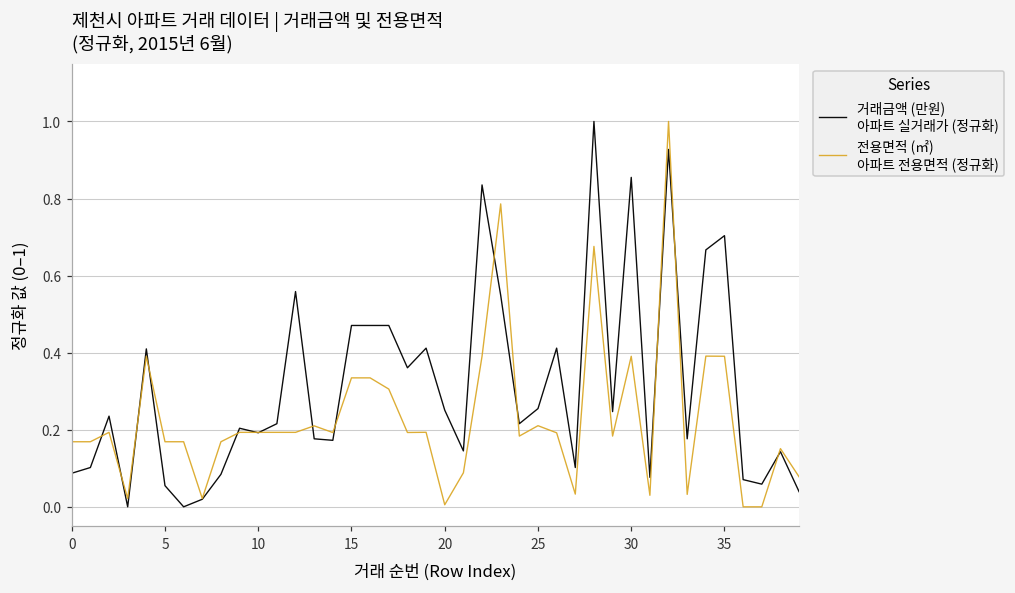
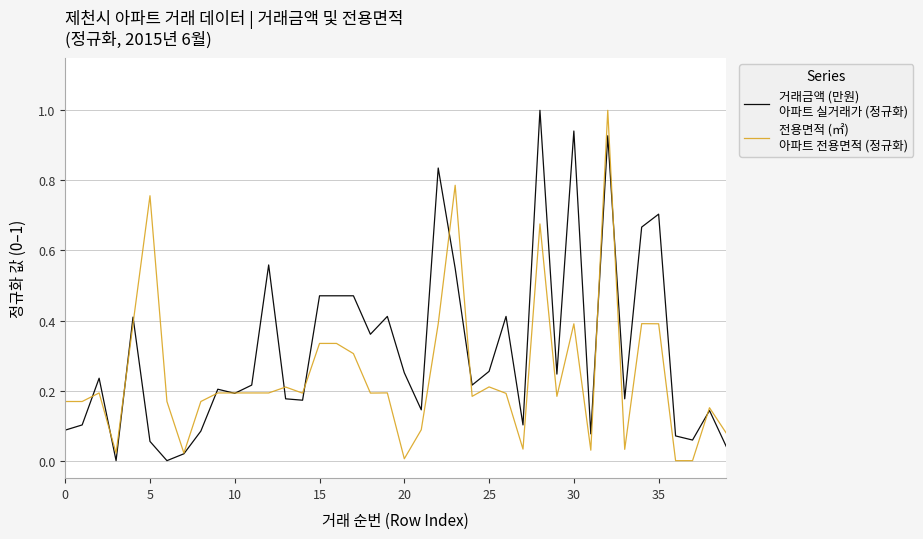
  {
    "거래금액 (만원) 아파트 실거래가 (정규화)": {
      "0": 0.09,
      "5": 0.05,
      "15": 0.47,
      "20": 0.25,
      "25": 0.25,
-     "30": 0.85,
+     "30": 0.94,
      "35": 0.70
    },
    "전용면적 (㎡) 아파트 전용면적 (정규화)": {
      "0": 0.17,
-     "5": 0.17,
+     "5": 0.76,
      "15": 0.33,
      "20": 0.01,
      "25": 0.21,
      "30": 0.39,
      "35": 0.39
    }
  }
